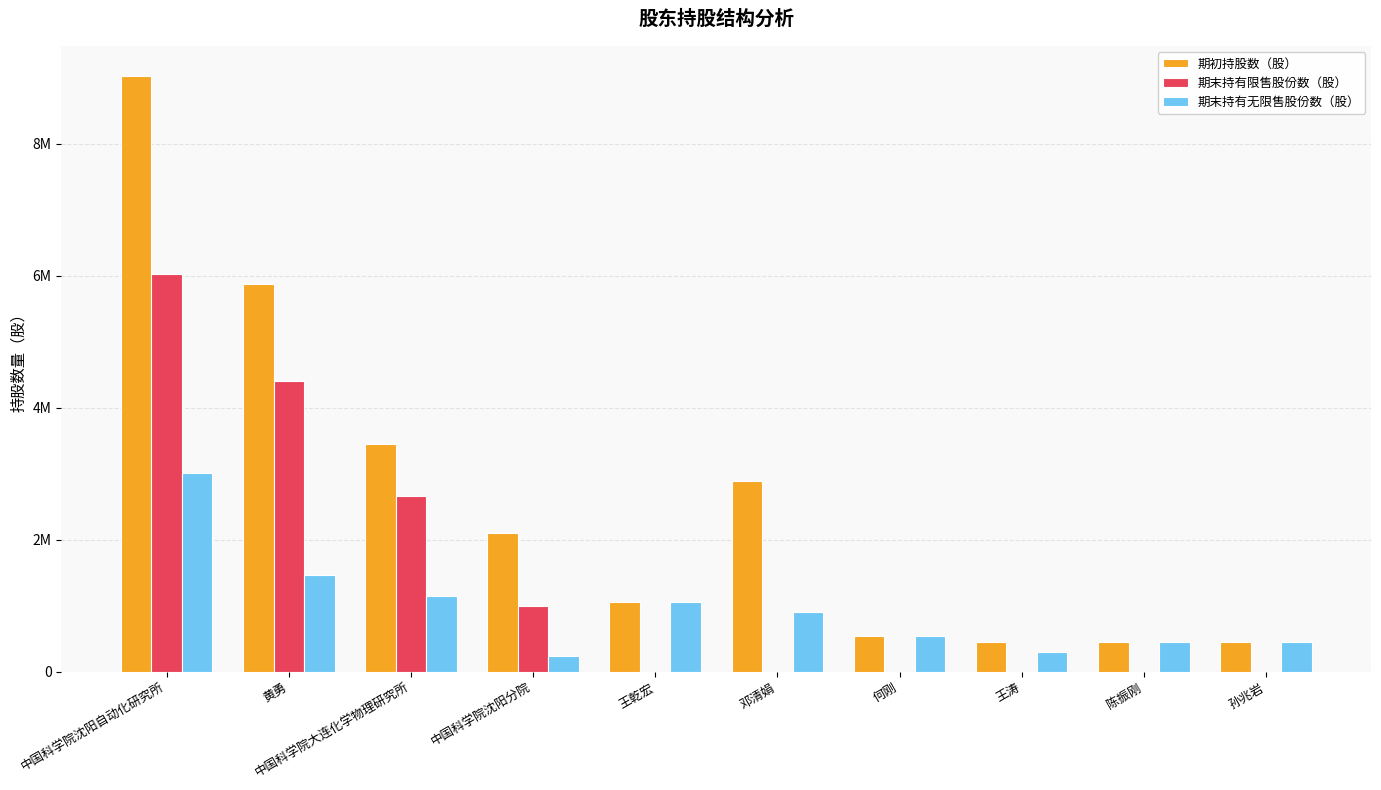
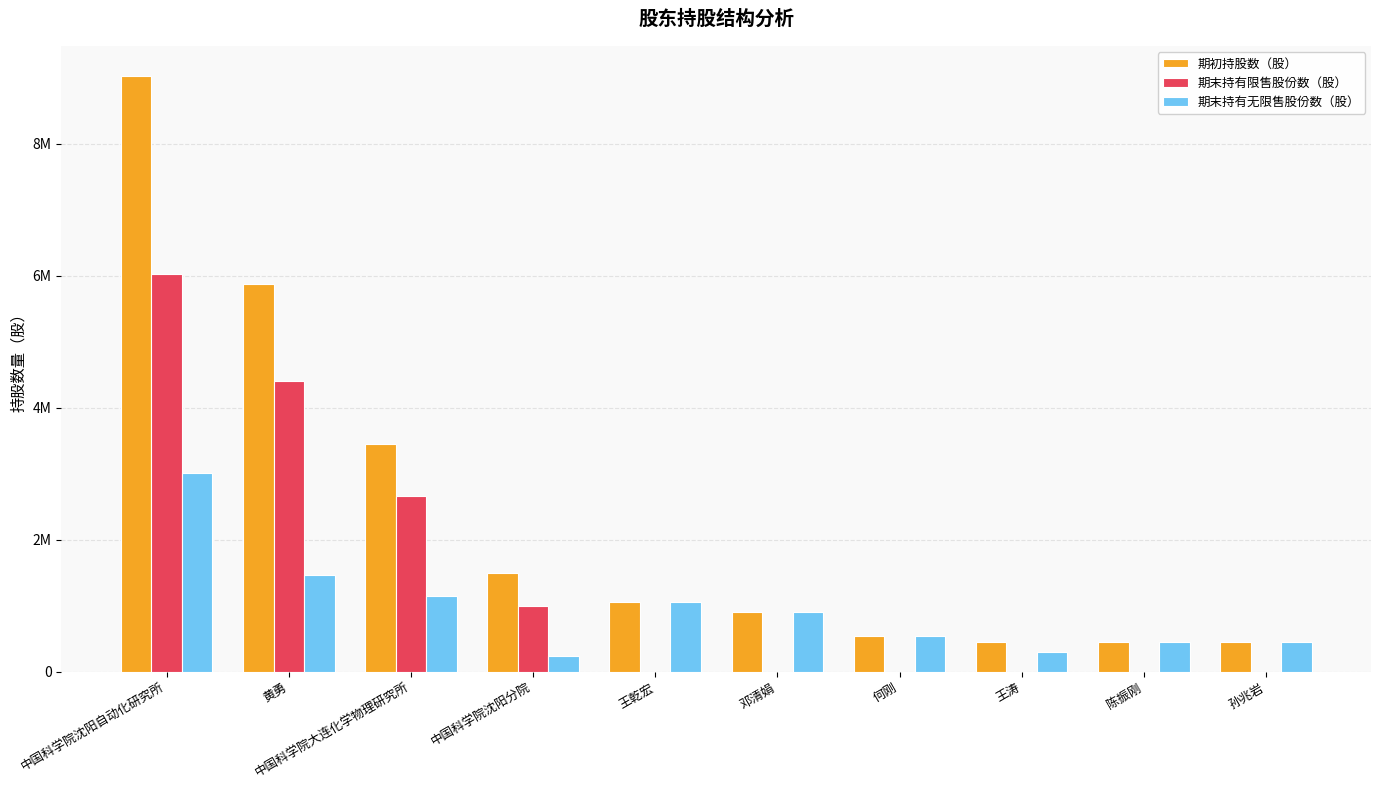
  {
    "期初持股数（股）": {
      "中国科学院沈阳自动化研究所": 9000000,
      "黄勇": 5900000,
      "中国科学院大连化学物理研究所": 3500000,
-     "中国科学院沈阳分院": 2100000,
+     "中国科学院沈阳分院": 1500000,
      "王乾宏": 1100000,
-     "邓清娟": 2900000,
+     "邓清娟": 900000,
      "何刚": 500000,
      "王涛": 500000,
      "陈振刚": 500000,
      "孙兆岩": 500000
    },
    "期末持有限售股份数（股）": {
      "中国科学院沈阳自动化研究所": 6000000,
      "黄勇": 4400000,
      "中国科学院大连化学物理研究所": 2700000,
      "中国科学院沈阳分院": 1000000,
      "王乾宏": 0,
      "邓清娟": 0,
      "何刚": 0,
      "王涛": 0,
      "陈振刚": 0,
      "孙兆岩": 0
    },
    "期末持有无限售股份数（股）": {
      "中国科学院沈阳自动化研究所": 3000000,
      "黄勇": 1500000,
      "中国科学院大连化学物理研究所": 1200000,
      "中国科学院沈阳分院": 200000,
      "王乾宏": 1100000,
      "邓清娟": 900000,
      "何刚": 500000,
      "王涛": 300000,
      "陈振刚": 500000,
      "孙兆岩": 500000
    }
  }
